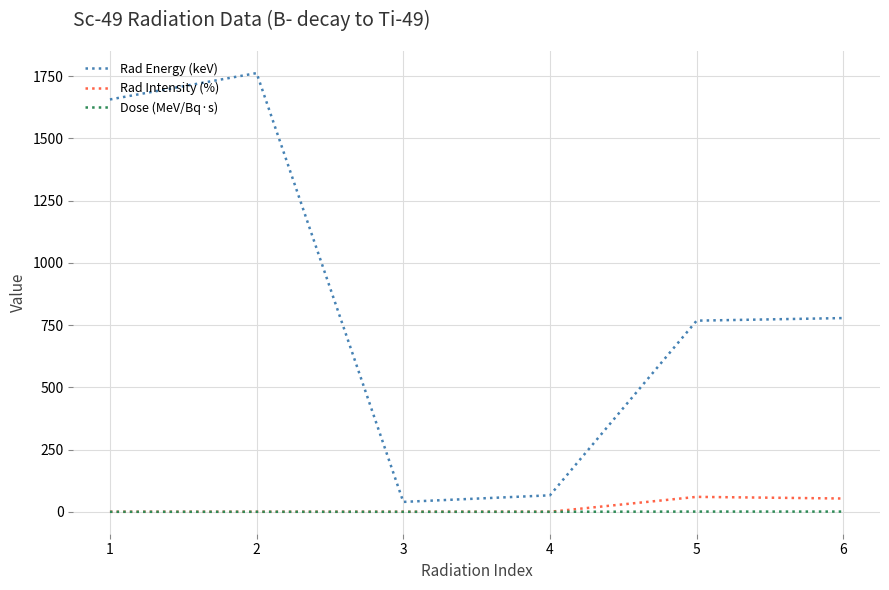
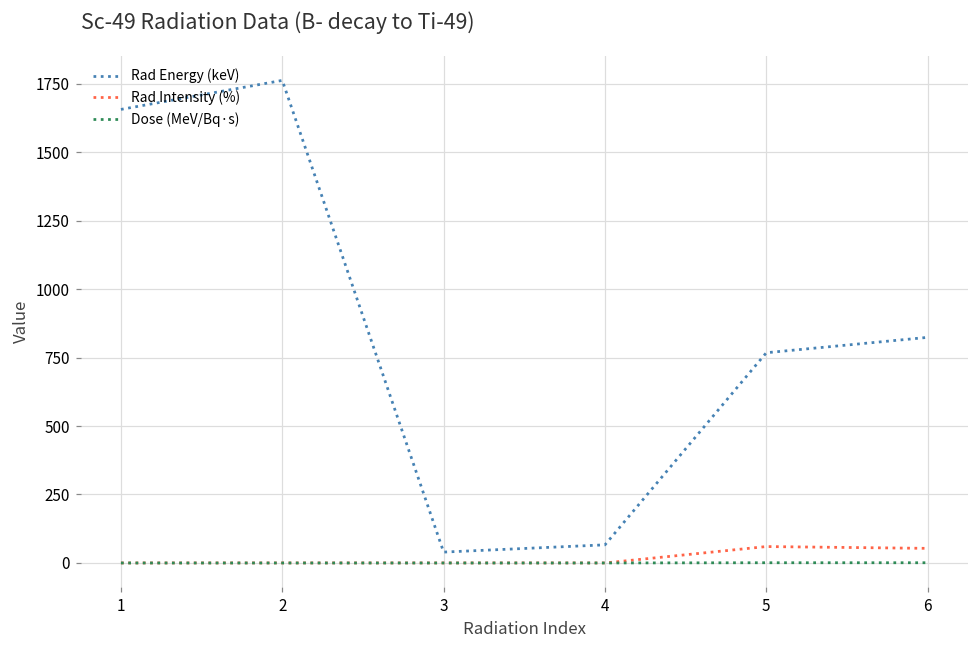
  {
    "Rad Energy (keV)": {
      "1": 1660,
      "2": 1760,
      "3": 40,
      "4": 70,
      "5": 770,
-     "6": 780
+     "6": 820
    },
    "Rad Intensity (%)": {
      "5": 60,
      "6": 50
    },
    "Dose (MeV/Bq·s)": {
      "5": 0,
      "6": 0
    }
  }
